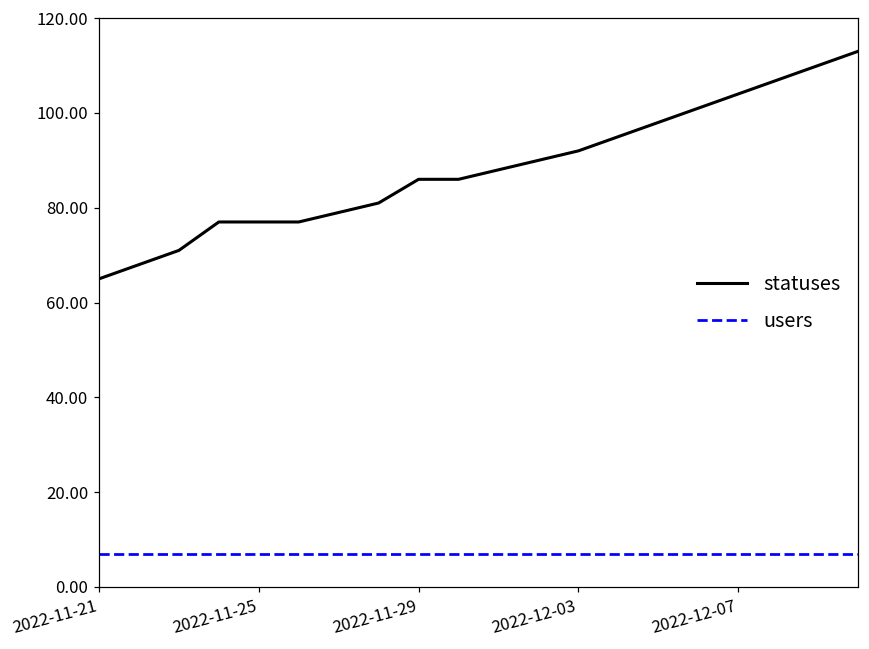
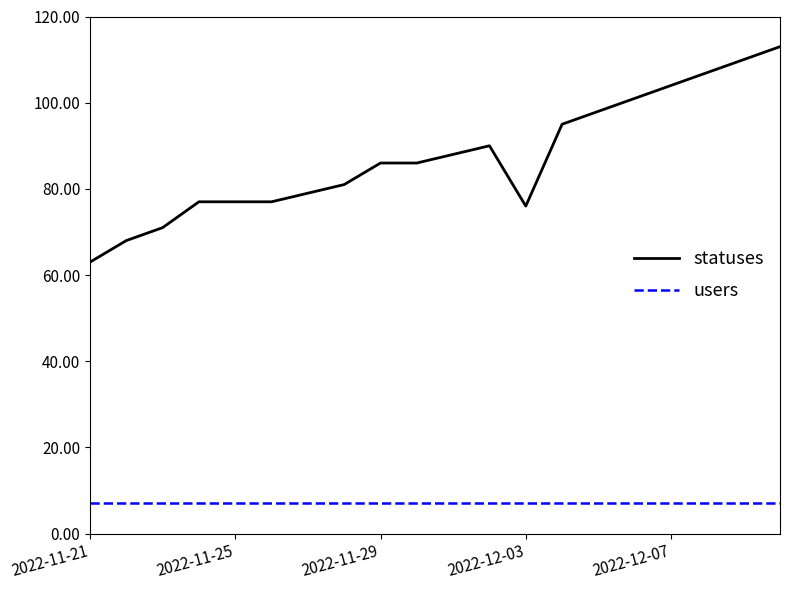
  {
    "statuses": {
-     "2022-11-21": 65,
+     "2022-11-21": 63,
      "2022-11-25": 77,
      "2022-11-29": 86,
-     "2022-12-03": 92,
+     "2022-12-03": 76,
      "2022-12-07": 104
    },
    "users": {
      "2022-11-21": 7,
      "2022-11-25": 7,
      "2022-11-29": 7,
      "2022-12-03": 7,
      "2022-12-07": 7
    }
  }
